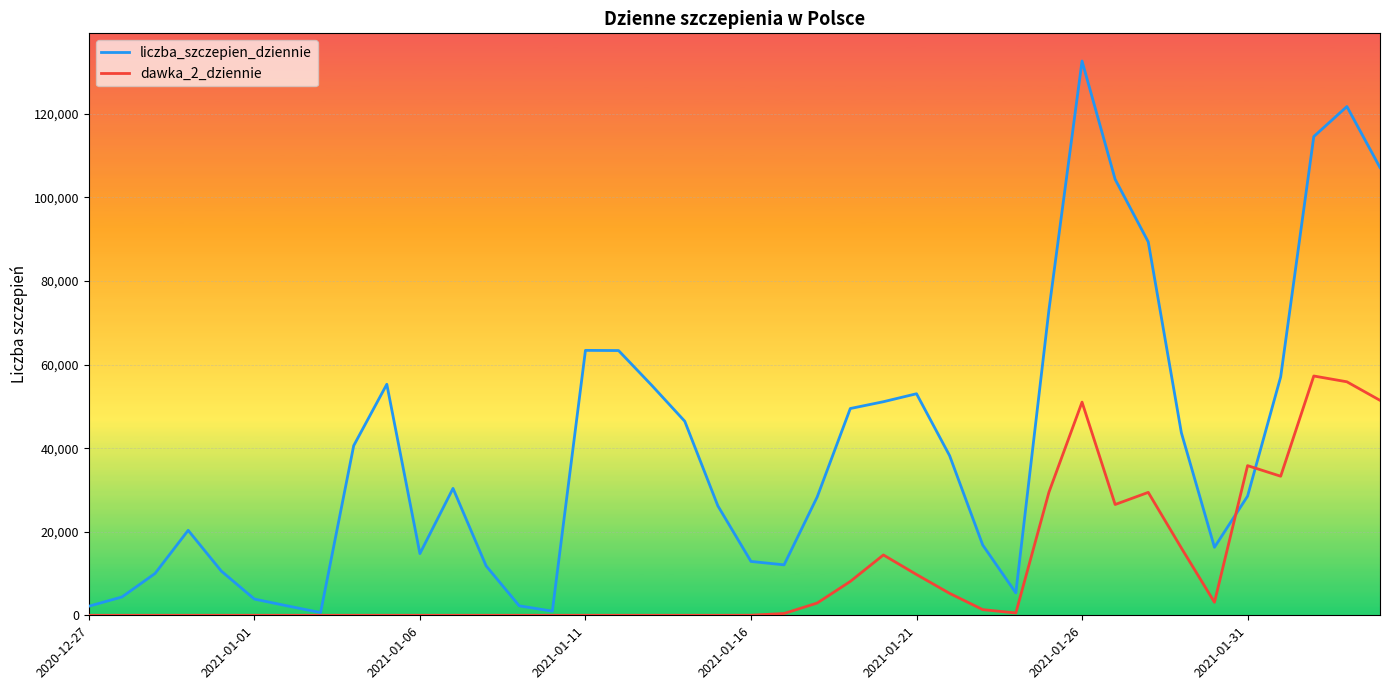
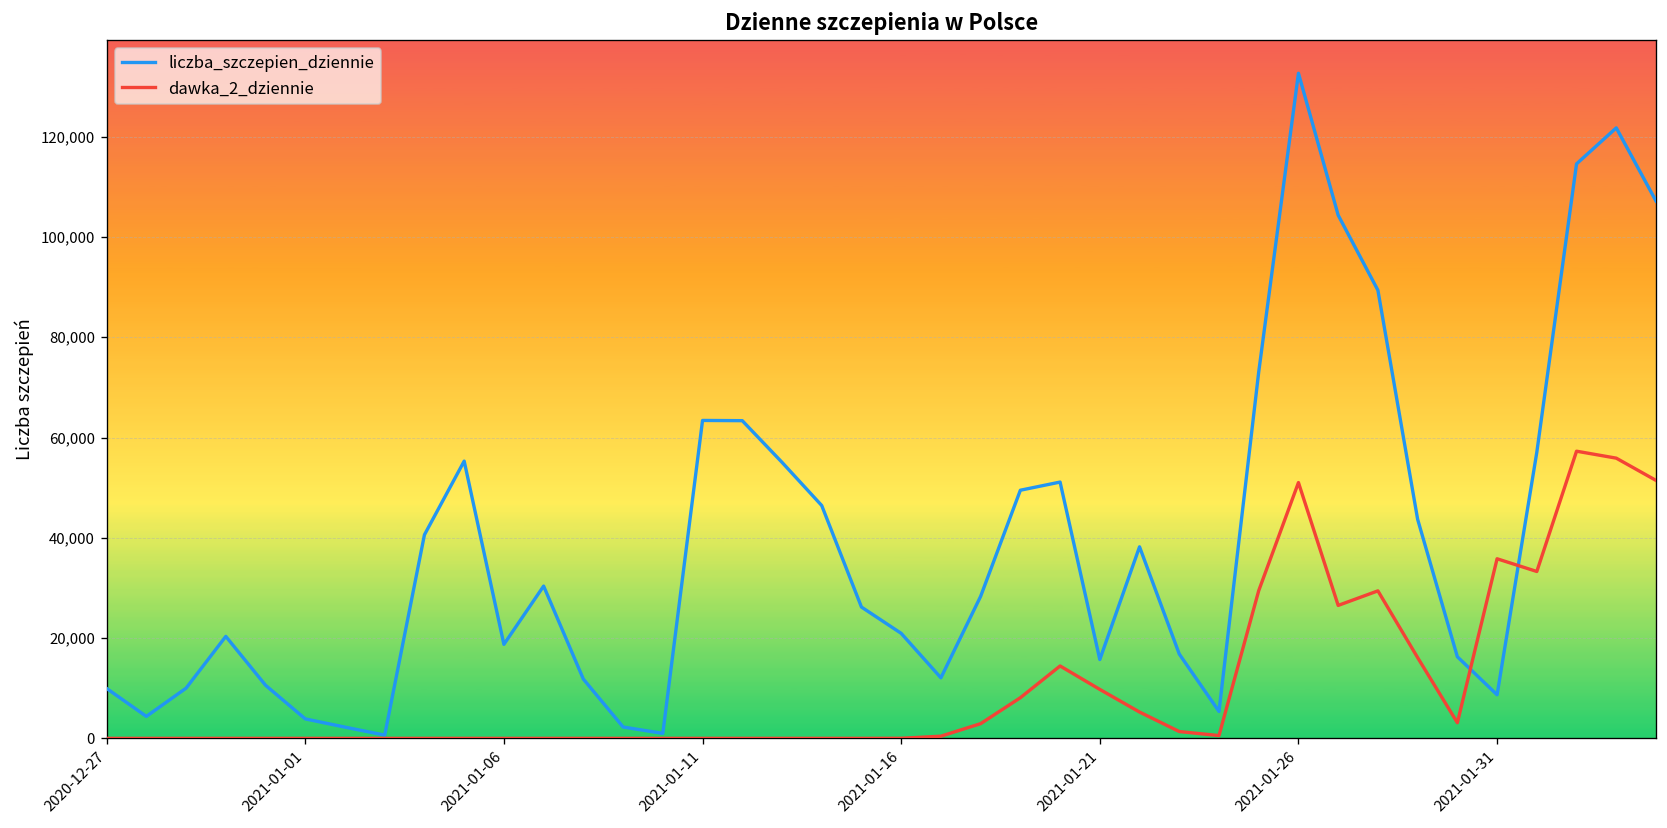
  {
    "liczba_szczepien_dziennie": {
-     "2020-12-27": "2,000",
+     "2020-12-27": "10,000",
      "2021-01-01": "4,000",
-     "2021-01-06": "15,000",
+     "2021-01-06": "19,000",
      "2021-01-11": "63,000",
-     "2021-01-16": "13,000",
-     "2021-01-21": "53,000",
+     "2021-01-16": "21,000",
+     "2021-01-21": "16,000",
      "2021-01-26": "133,000",
-     "2021-01-31": "29,000"
+     "2021-01-31": "9,000"
    },
    "dawka_2_dziennie": {
      "2020-12-27": "0",
      "2021-01-01": "0",
      "2021-01-06": "0",
      "2021-01-11": "0",
      "2021-01-16": "0",
      "2021-01-21": "10,000",
      "2021-01-26": "51,000",
      "2021-01-31": "36,000"
    }
  }
